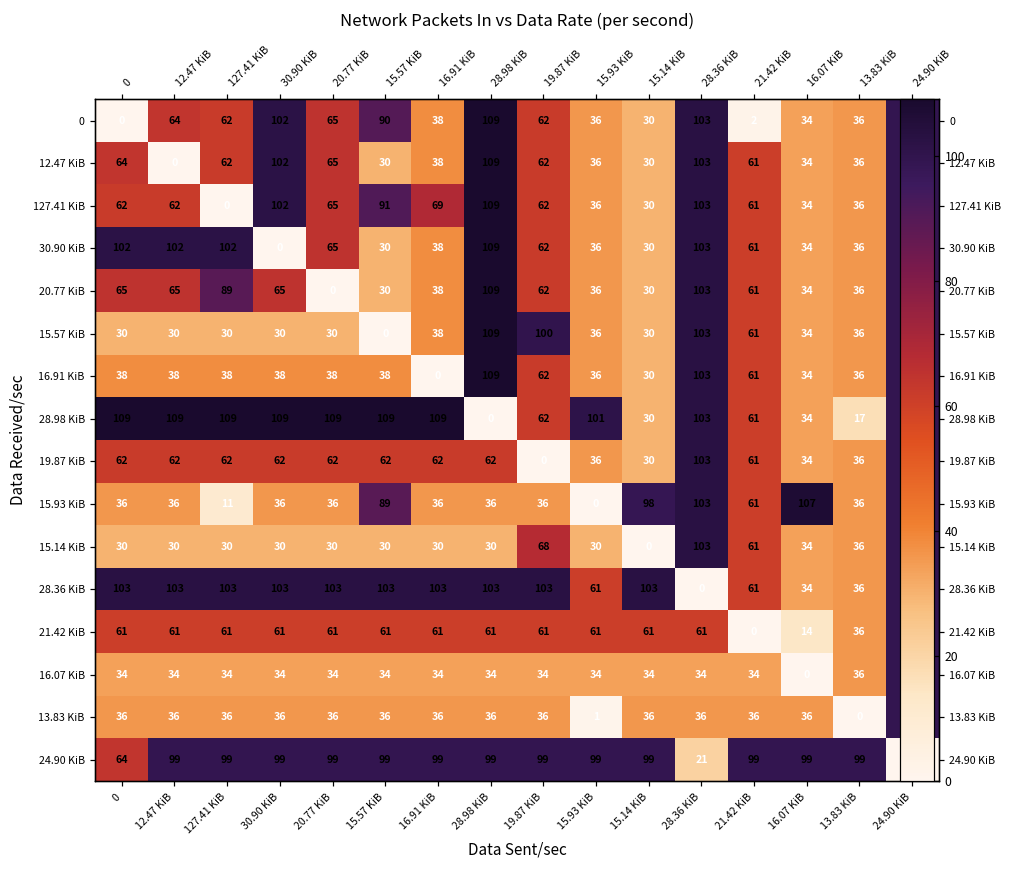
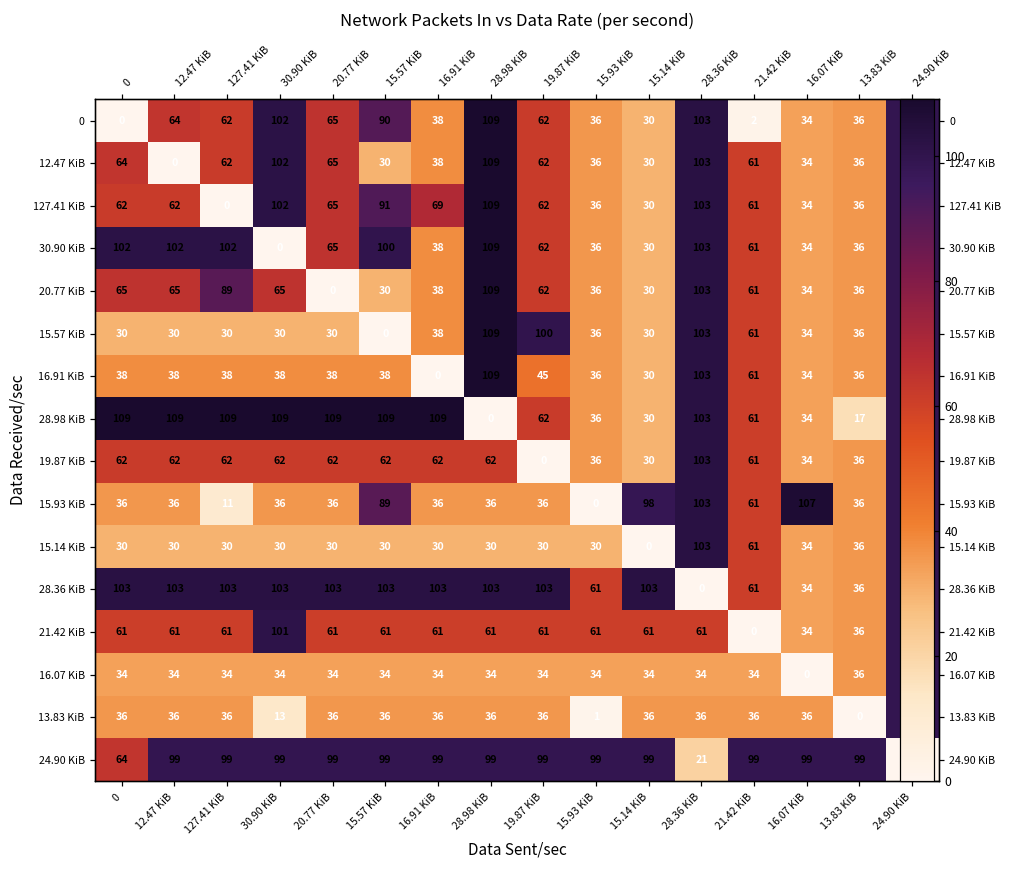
  {
    "30.90 KiB": {
      "0": 102,
      "12.47 KiB": 102,
      "127.41 KiB": 102,
      "20.77 KiB": 65,
-     "15.57 KiB": 30,
+     "15.57 KiB": 100,
      "16.91 KiB": 38,
      "19.87 KiB": 62,
      "15.93 KiB": 36,
      "15.14 KiB": 30,
      "28.36 KiB": 103,
      "21.42 KiB": 61,
      "16.07 KiB": 34,
      "13.83 KiB": 36
    },
    "16.91 KiB": {
      "0": 38,
      "12.47 KiB": 38,
      "127.41 KiB": 38,
      "30.90 KiB": 38,
      "20.77 KiB": 38,
      "15.57 KiB": 38,
-     "19.87 KiB": 62,
+     "19.87 KiB": 45,
      "15.93 KiB": 36,
      "15.14 KiB": 30,
      "28.36 KiB": 103,
      "21.42 KiB": 61,
      "16.07 KiB": 34,
      "13.83 KiB": 36
    },
    "28.98 KiB": {
      "19.87 KiB": 62,
-     "15.93 KiB": 101,
+     "15.93 KiB": 36,
      "15.14 KiB": 30,
      "28.36 KiB": 103,
      "21.42 KiB": 61,
      "16.07 KiB": 34,
      "13.83 KiB": 17
    },
    "15.14 KiB": {
      "0": 30,
      "12.47 KiB": 30,
      "127.41 KiB": 30,
      "30.90 KiB": 30,
      "20.77 KiB": 30,
      "15.57 KiB": 30,
      "16.91 KiB": 30,
      "28.98 KiB": 30,
-     "19.87 KiB": 68,
+     "19.87 KiB": 30,
      "15.93 KiB": 30,
      "28.36 KiB": 103,
      "21.42 KiB": 61,
      "16.07 KiB": 34,
      "13.83 KiB": 36
    },
    "21.42 KiB": {
      "0": 61,
      "12.47 KiB": 61,
      "127.41 KiB": 61,
-     "30.90 KiB": 61,
+     "30.90 KiB": 101,
      "20.77 KiB": 61,
      "15.57 KiB": 61,
      "16.91 KiB": 61,
      "28.98 KiB": 61,
      "19.87 KiB": 61,
      "15.93 KiB": 61,
      "15.14 KiB": 61,
      "28.36 KiB": 61,
-     "16.07 KiB": 14,
+     "16.07 KiB": 34,
      "13.83 KiB": 36
    },
    "13.83 KiB": {
      "0": 36,
      "12.47 KiB": 36,
      "127.41 KiB": 36,
-     "30.90 KiB": 36,
+     "30.90 KiB": 13,
      "20.77 KiB": 36,
      "15.57 KiB": 36,
      "16.91 KiB": 36,
      "28.98 KiB": 36,
      "19.87 KiB": 36,
      "15.14 KiB": 36,
      "28.36 KiB": 36,
      "21.42 KiB": 36,
      "16.07 KiB": 36
    }
  }
